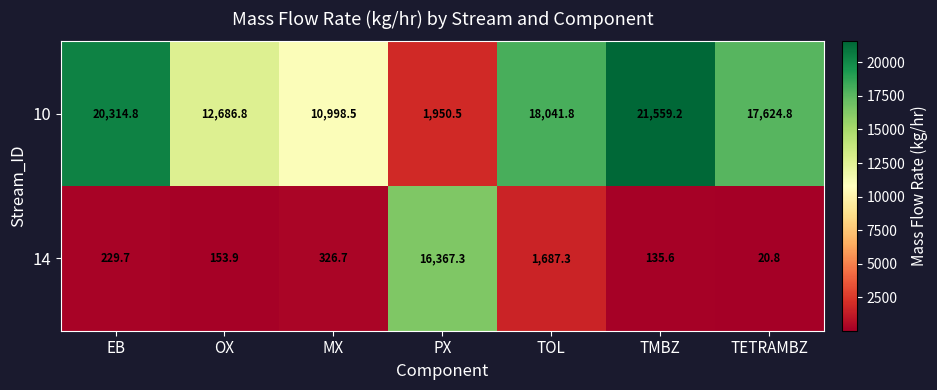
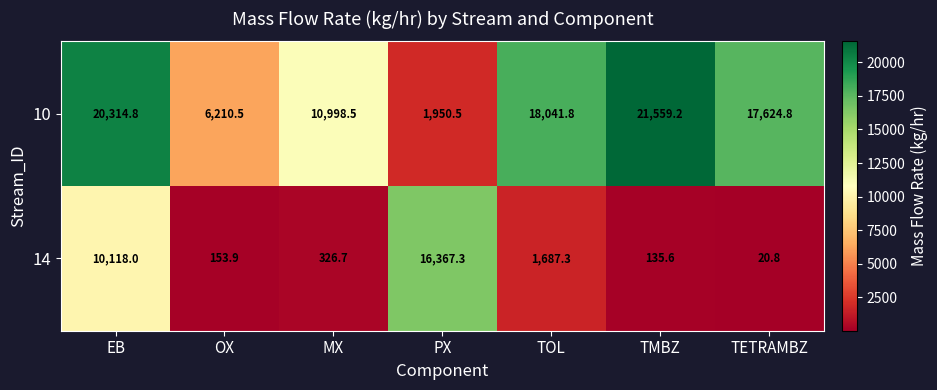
  {
    "10": {
      "EB": "20,314.8",
-     "OX": "12,686.8",
+     "OX": "6,210.5",
      "MX": "10,998.5",
      "PX": "1,950.5",
      "TOL": "18,041.8",
      "TMBZ": "21,559.2",
      "TETRAMBZ": "17,624.8"
    },
    "14": {
-     "EB": "229.7",
+     "EB": "10,118.0",
      "OX": "153.9",
      "MX": "326.7",
      "PX": "16,367.3",
      "TOL": "1,687.3",
      "TMBZ": "135.6",
      "TETRAMBZ": "20.8"
    }
  }
